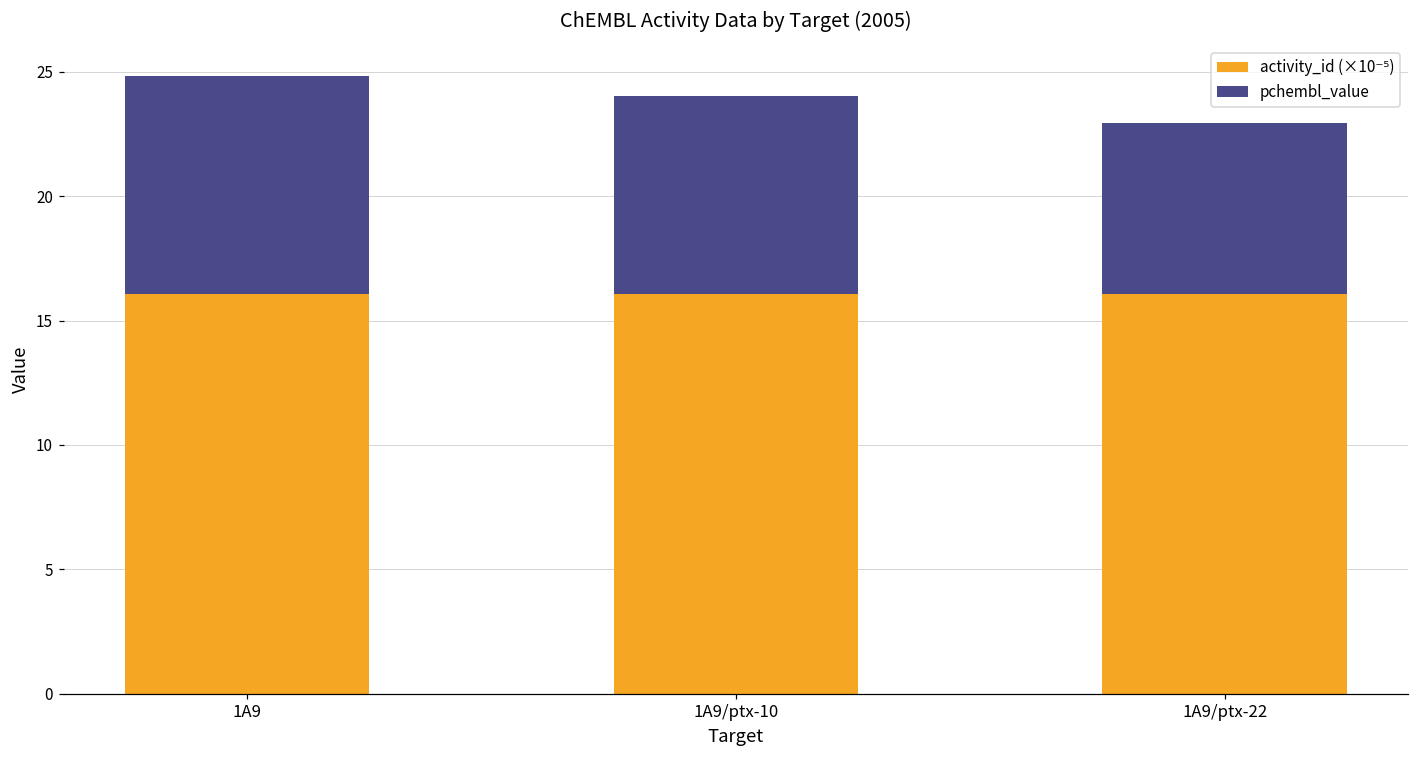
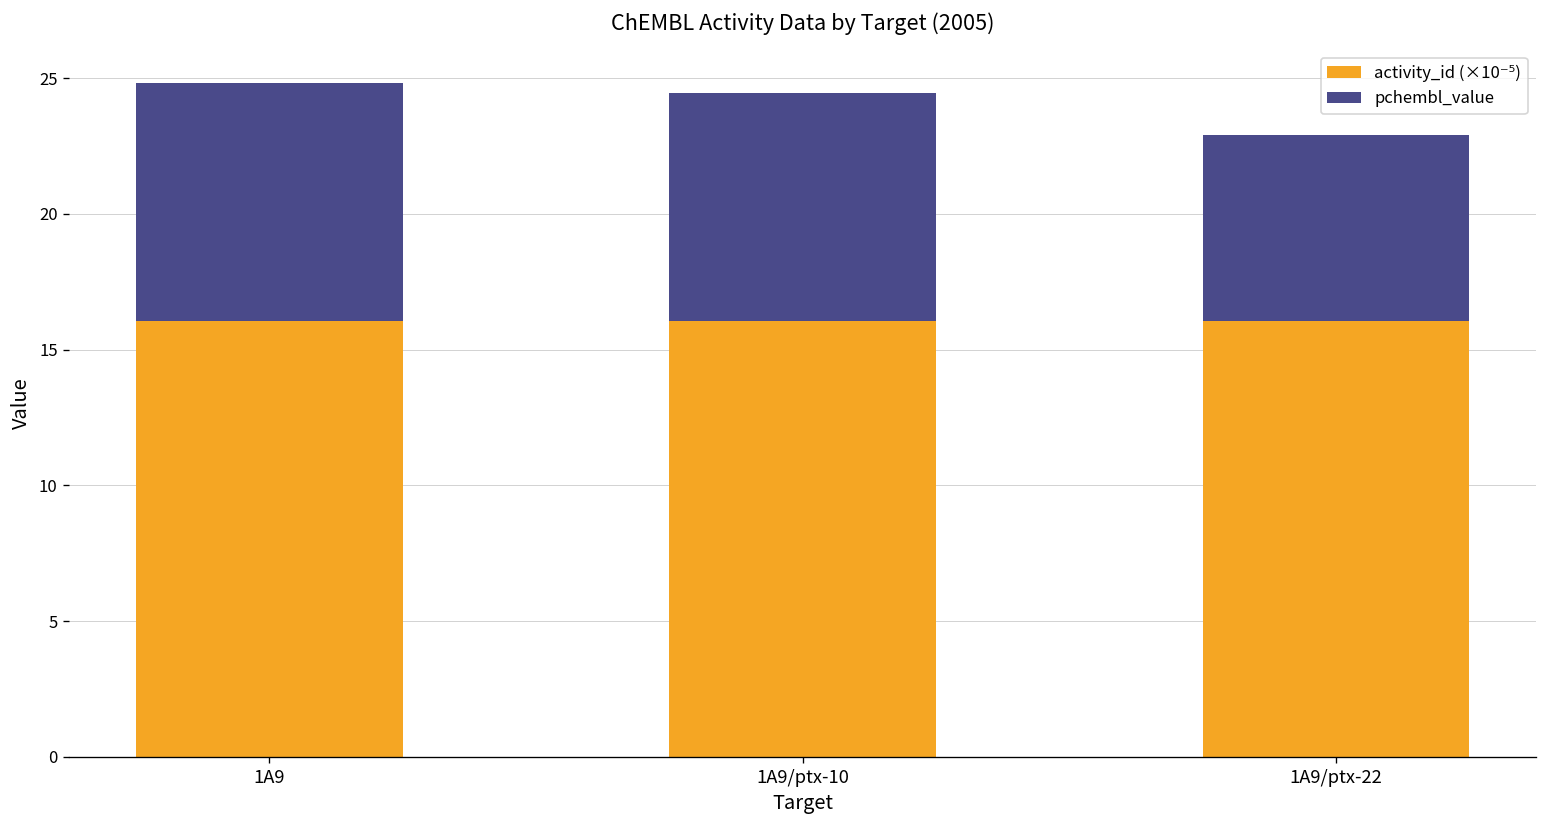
  {
    "activity_id (×10⁻⁵)": {
      "1A9": 16.1,
      "1A9/ptx-10": 16.1,
      "1A9/ptx-22": 16.1
    },
    "pchembl_value": {
      "1A9": 8.8,
-     "1A9/ptx-10": 8.0,
+     "1A9/ptx-10": 8.4,
      "1A9/ptx-22": 6.9
    }
  }
